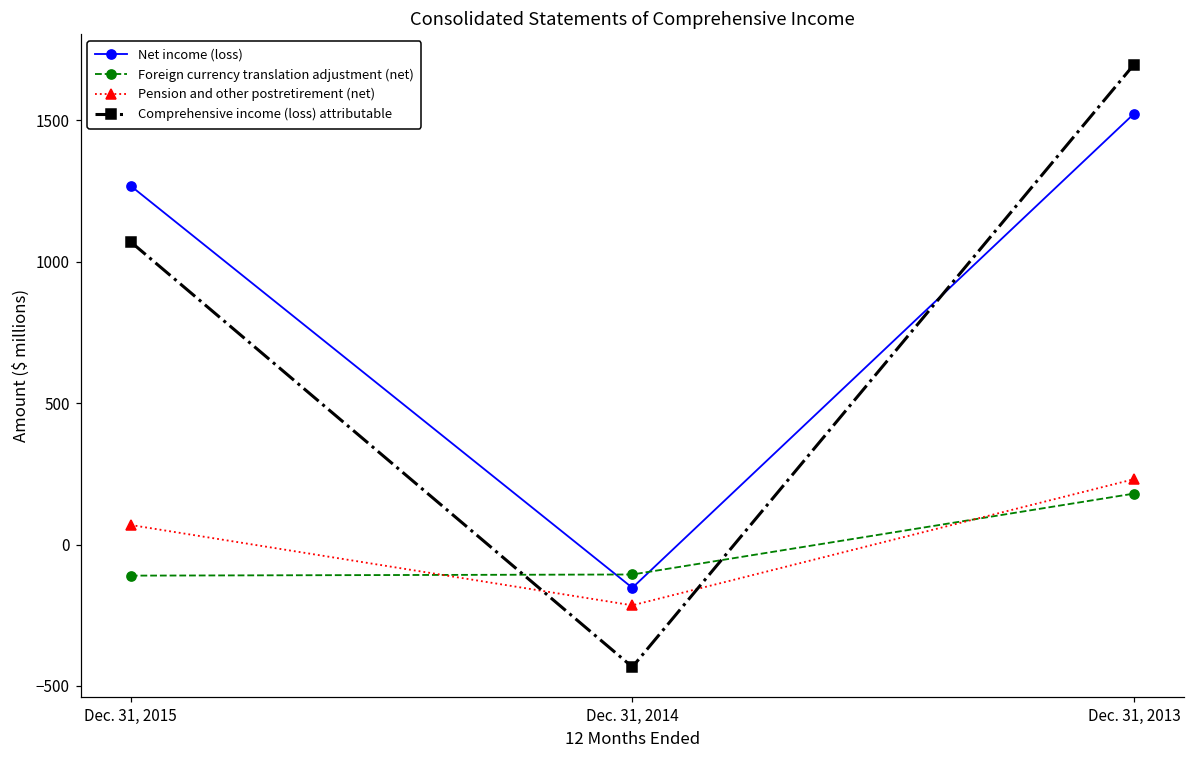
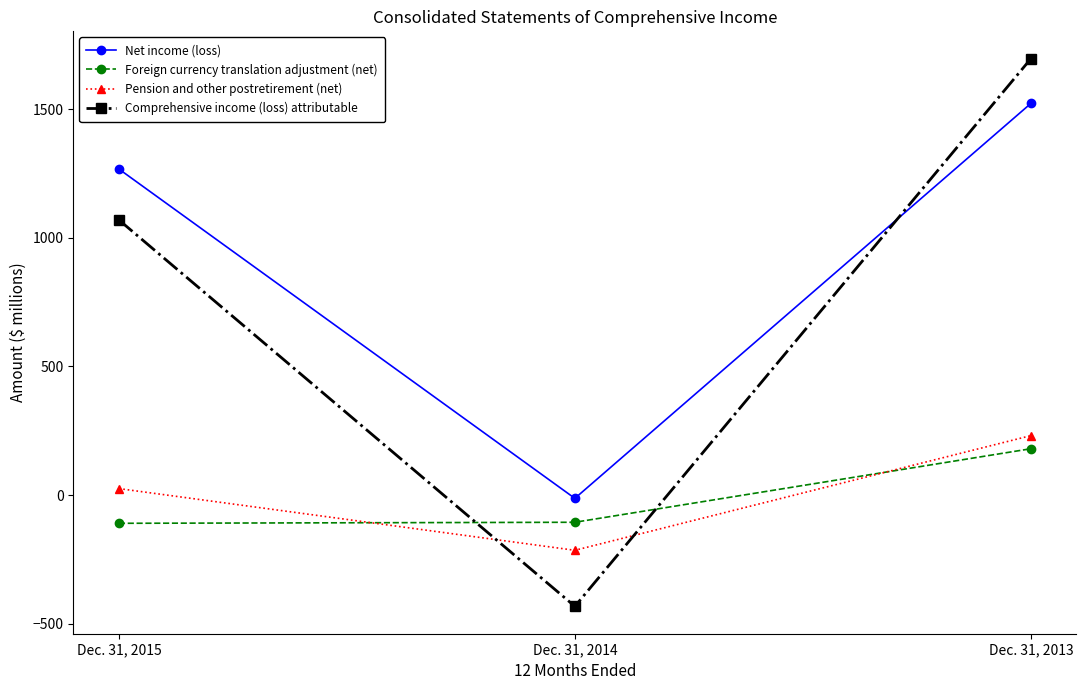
  {
    "Net income (loss)": {
      "Dec. 31, 2015": 1270,
-     "Dec. 31, 2014": -150,
+     "Dec. 31, 2014": -10,
      "Dec. 31, 2013": 1520
    },
    "Foreign currency translation adjustment (net)": {
      "Dec. 31, 2015": -110,
      "Dec. 31, 2014": -110,
      "Dec. 31, 2013": 180
    },
    "Pension and other postretirement (net)": {
-     "Dec. 31, 2015": 70,
+     "Dec. 31, 2015": 30,
      "Dec. 31, 2014": -220,
      "Dec. 31, 2013": 230
    },
    "Comprehensive income (loss) attributable": {
      "Dec. 31, 2015": 1070,
      "Dec. 31, 2014": -430,
      "Dec. 31, 2013": 1700
    }
  }
